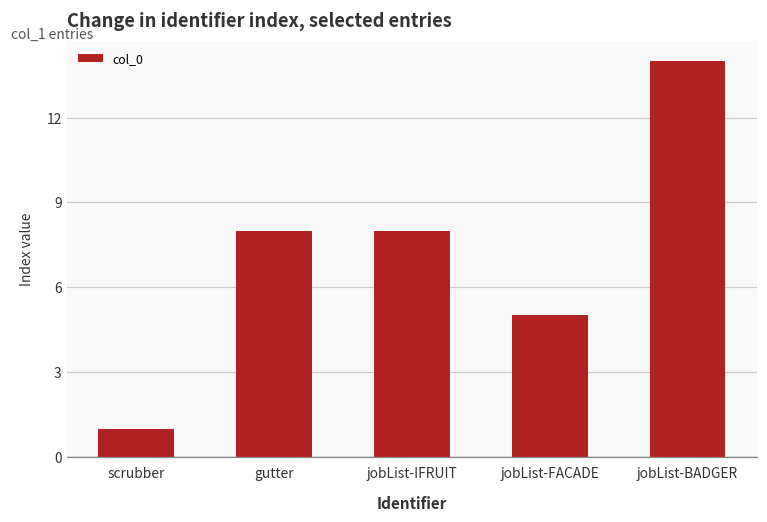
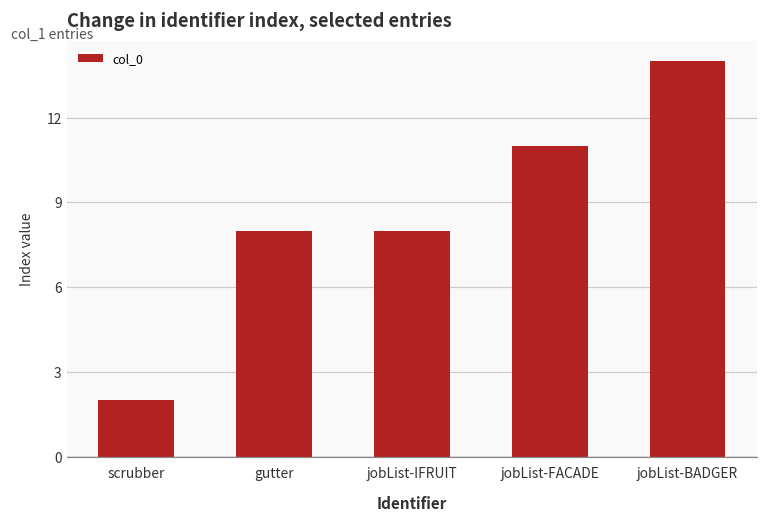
  {
-   "scrubber": 1,
+   "scrubber": 2,
    "gutter": 8,
    "jobList-IFRUIT": 8,
-   "jobList-FACADE": 5,
+   "jobList-FACADE": 11,
    "jobList-BADGER": 14
  }
